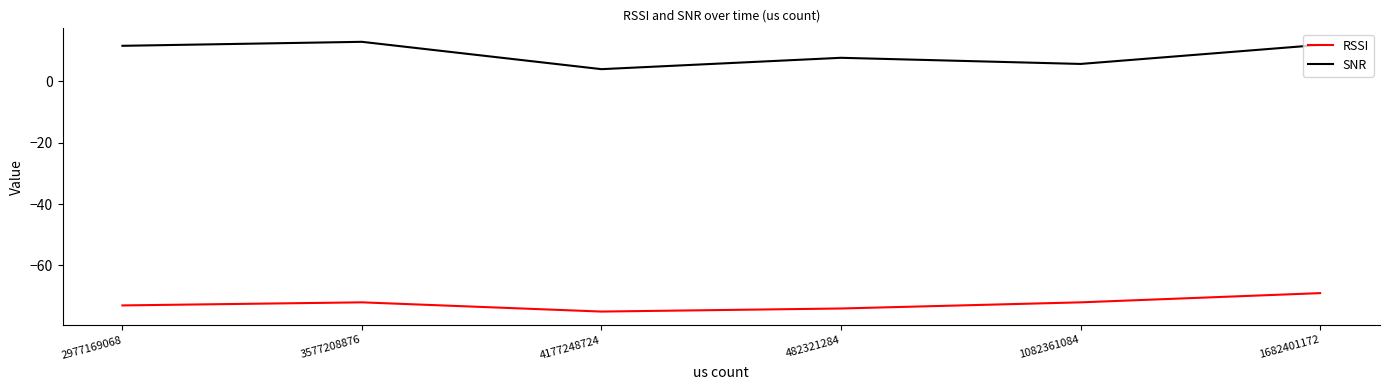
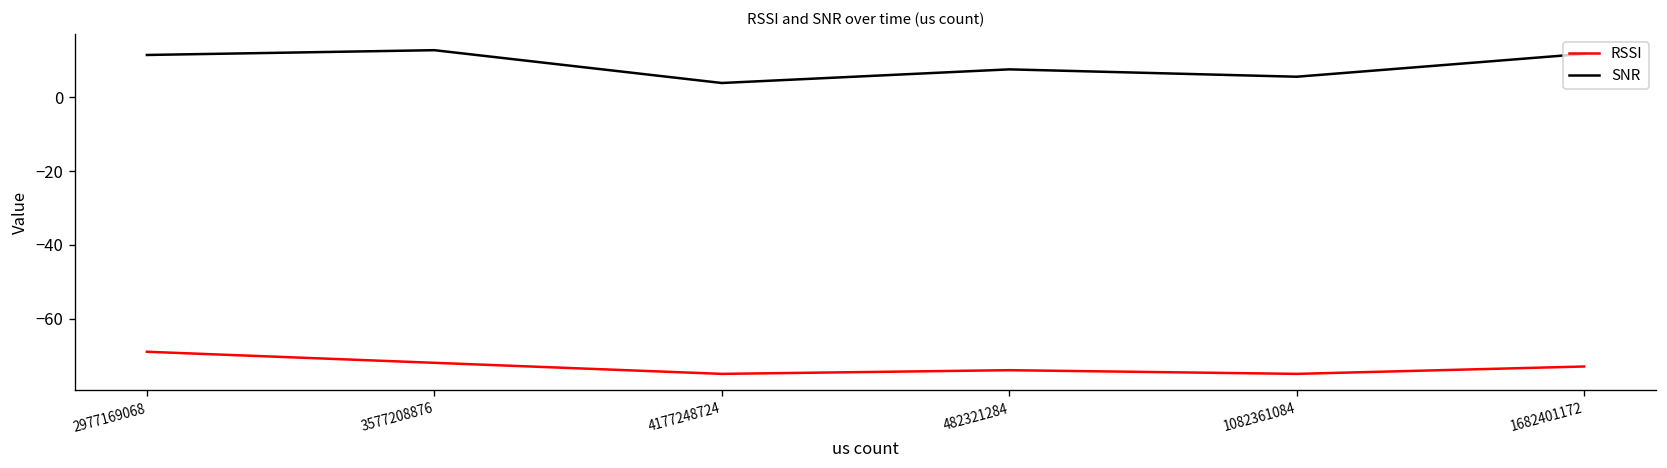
  {
    "RSSI": {
-     "2977169068": -73,
+     "2977169068": -69,
      "3577208876": -72,
      "4177248724": -75,
      "482321284": -74,
-     "1082361084": -72,
-     "1682401172": -69
+     "1082361084": -75,
+     "1682401172": -73
    },
    "SNR": {
      "2977169068": 12,
      "3577208876": 13,
      "4177248724": 4,
      "482321284": 8,
      "1082361084": 6
    }
  }
